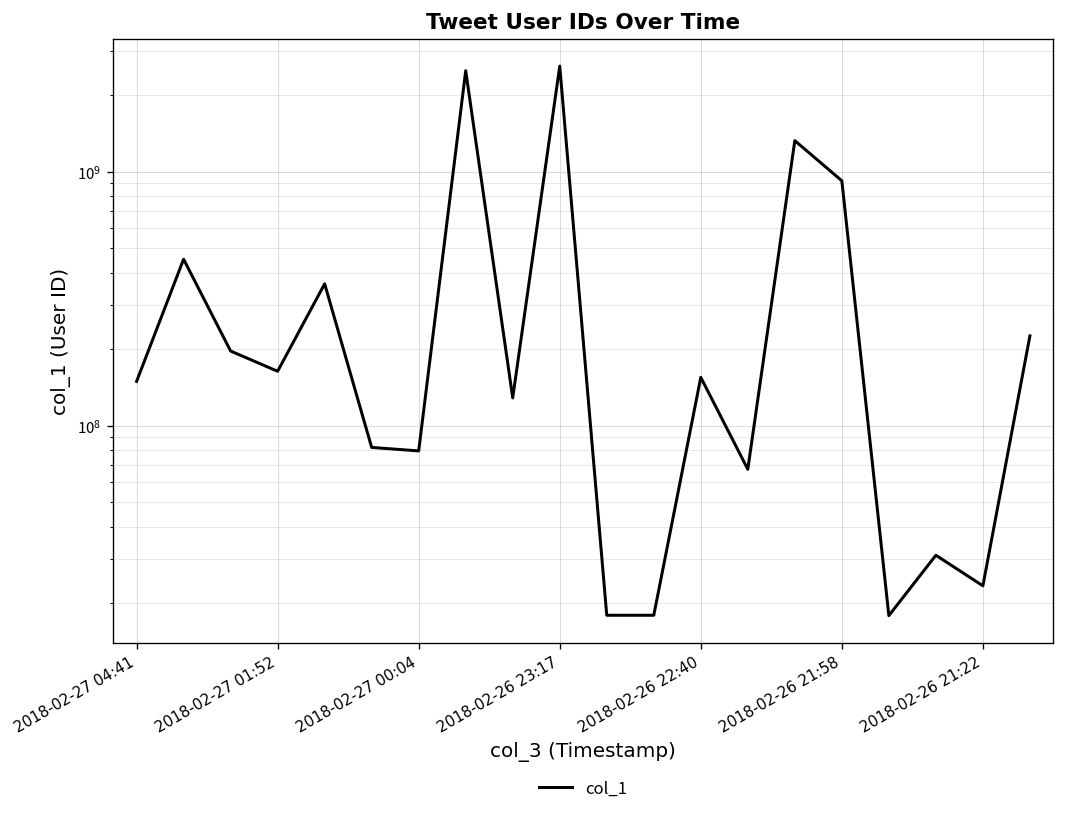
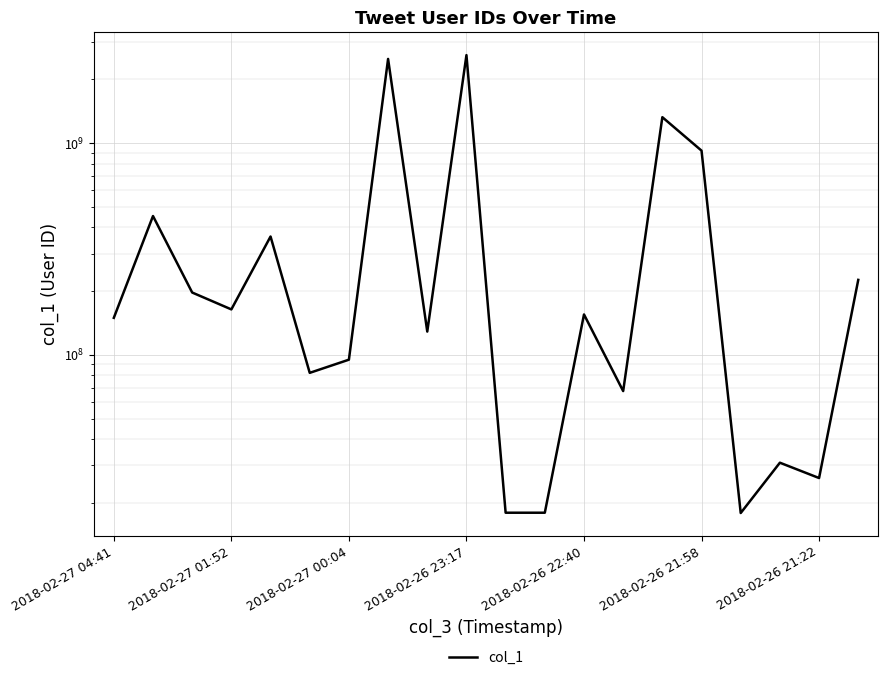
  {
    "2018-02-27 04:41": 150000000,
    "2018-02-27 01:52": 160000000,
-   "2018-02-27 00:04": 80000000,
+   "2018-02-27 00:04": 90000000,
    "2018-02-26 23:17": 2600000000,
    "2018-02-26 22:40": 160000000,
    "2018-02-26 21:58": 900000000,
-   "2018-02-26 21:22": 23000000
+   "2018-02-26 21:22": 26000000
  }
